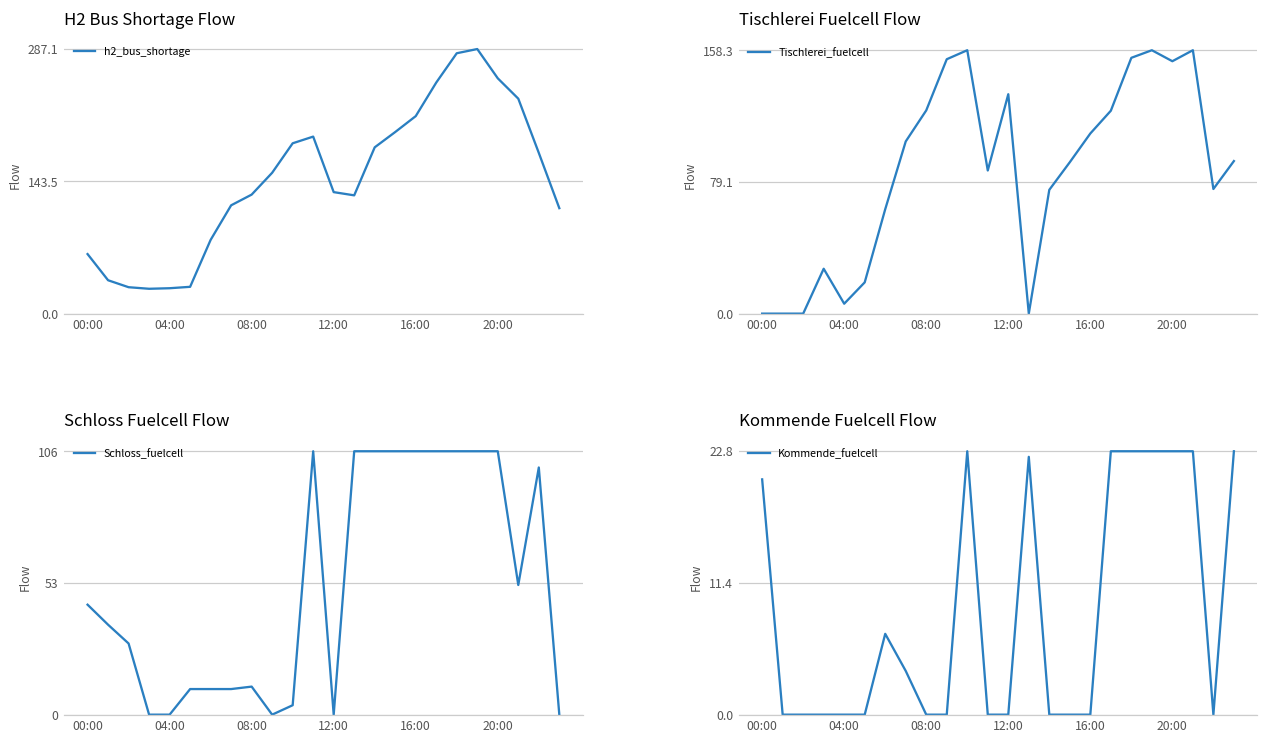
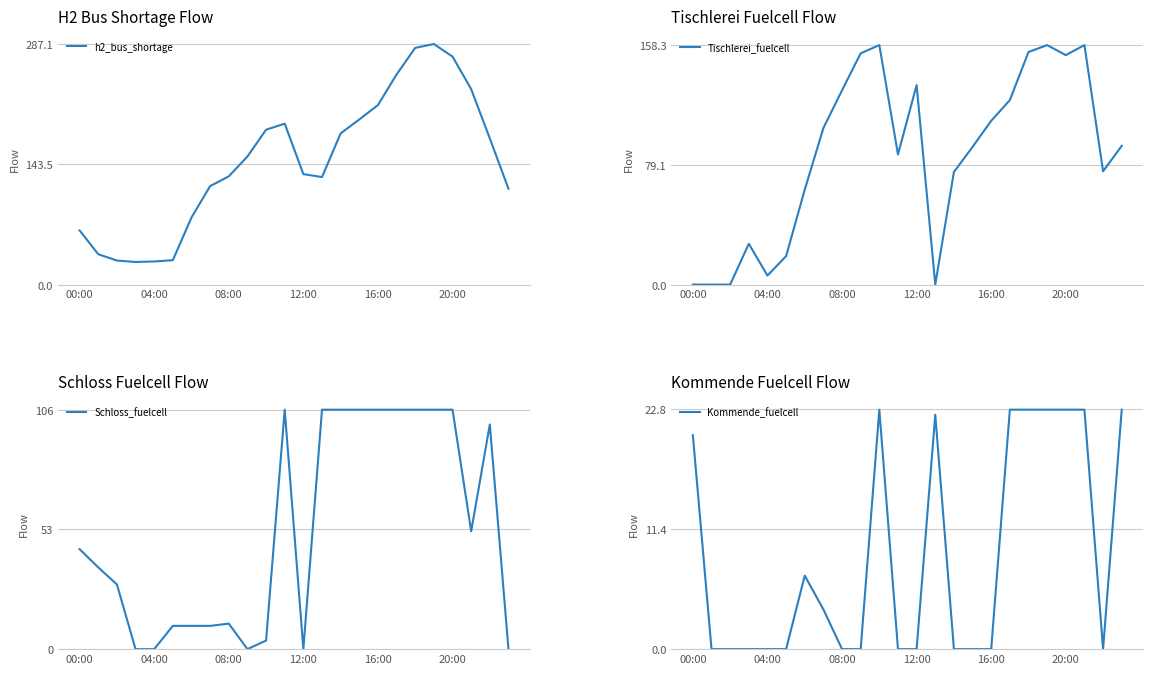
  {
    "H2 Bus Shortage Flow": {
      "00:00": 60,
      "04:00": 30,
      "08:00": 130,
      "12:00": 130,
      "16:00": 210,
-     "20:00": 260
+     "20:00": 270
    },
    "Tischlerei Fuelcell Flow": {
      "00:00": 0,
      "04:00": 6,
-     "08:00": 122,
+     "08:00": 128,
      "12:00": 132,
      "16:00": 108,
      "20:00": 152
    },
    "Schloss Fuelcell Flow": {
      "00:00": 44,
      "04:00": 0,
      "08:00": 11,
      "12:00": 0,
      "16:00": 106,
      "20:00": 106
    },
    "Kommende Fuelcell Flow": {
      "00:00": 20.3,
      "04:00": 0.0,
      "08:00": 0.0,
      "12:00": 0.0,
      "16:00": 0.0,
      "20:00": 22.8
    }
  }
